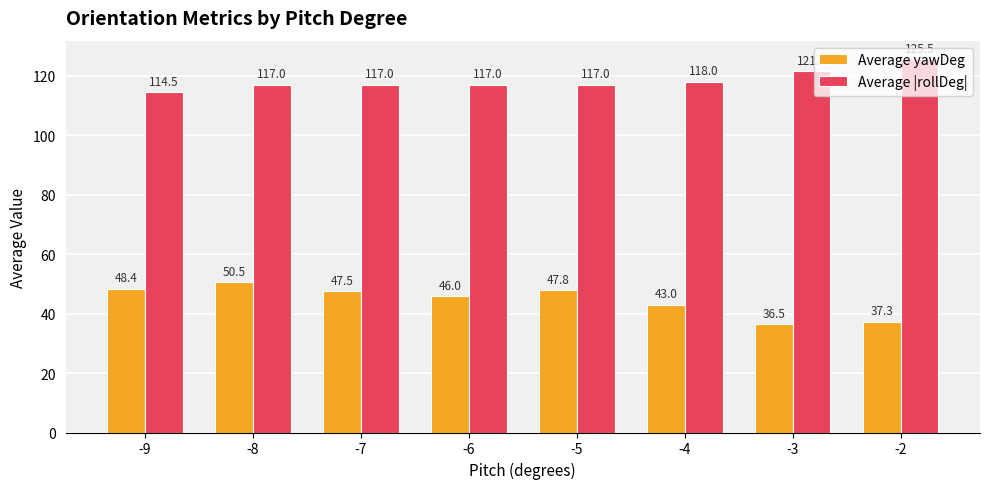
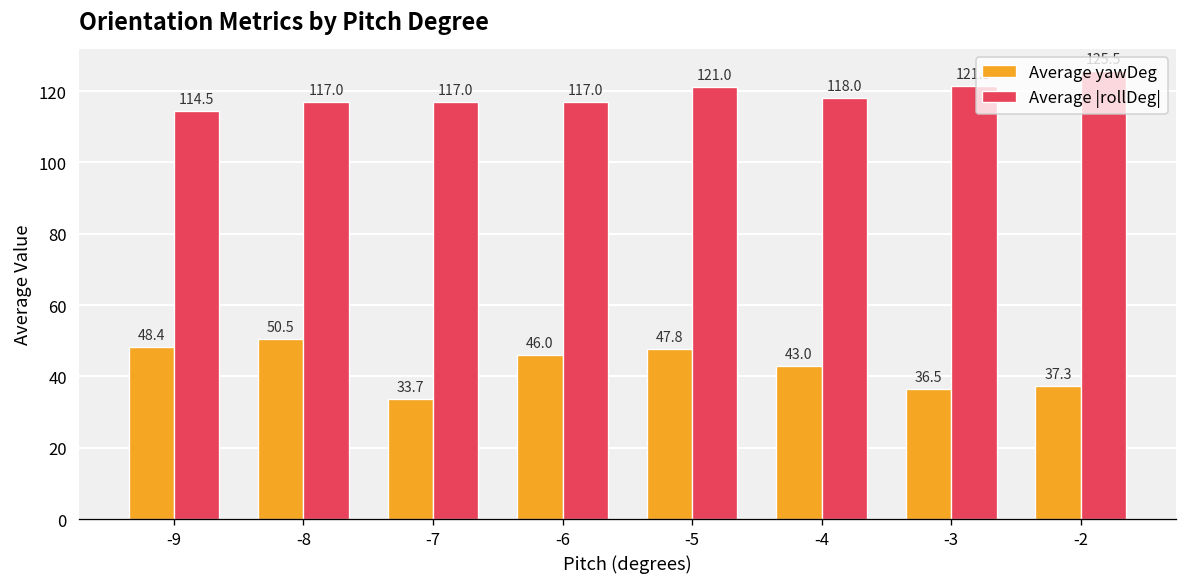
  {
    "Average yawDeg": {
      "-9": 48.4,
      "-8": 50.5,
-     "-7": 47.5,
+     "-7": 33.7,
      "-6": 46.0,
      "-5": 47.8,
      "-4": 43.0,
      "-3": 36.5,
      "-2": 37.3
    },
    "Average |rollDeg|": {
      "-9": 114.5,
      "-8": 117.0,
      "-7": 117.0,
      "-6": 117.0,
-     "-5": 117.0,
+     "-5": 121.0,
      "-4": 118.0
    }
  }
